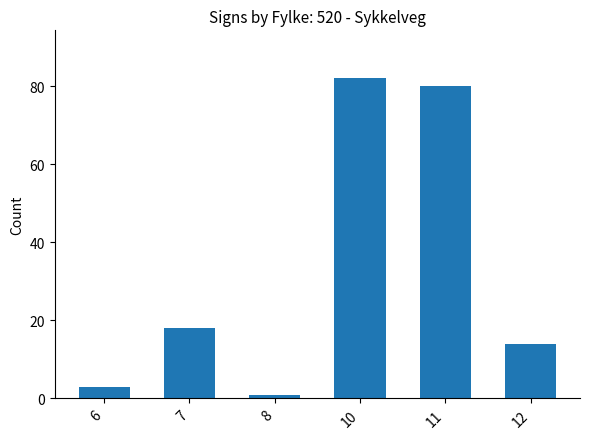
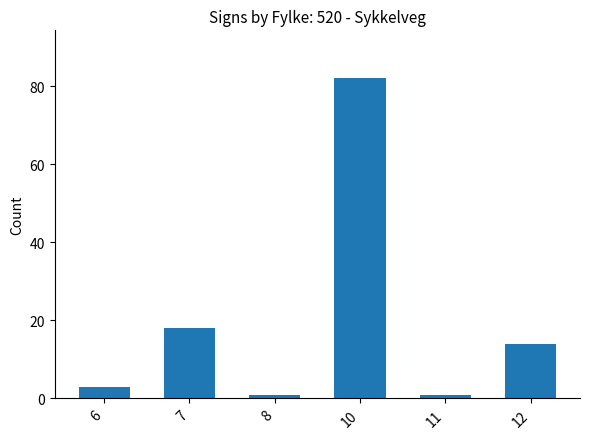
  {
    "6": 3,
    "7": 18,
    "8": 1,
    "10": 82,
-   "11": 80,
+   "11": 1,
    "12": 14
  }
